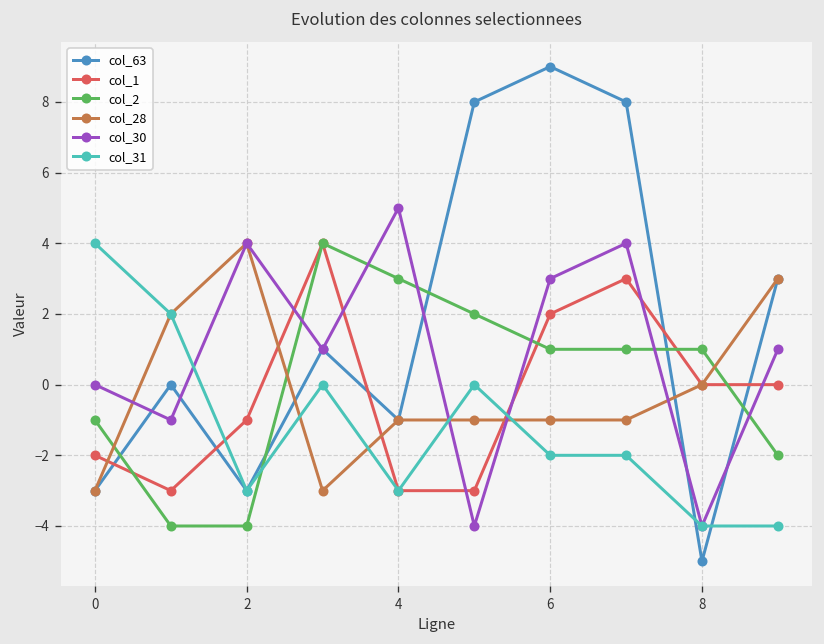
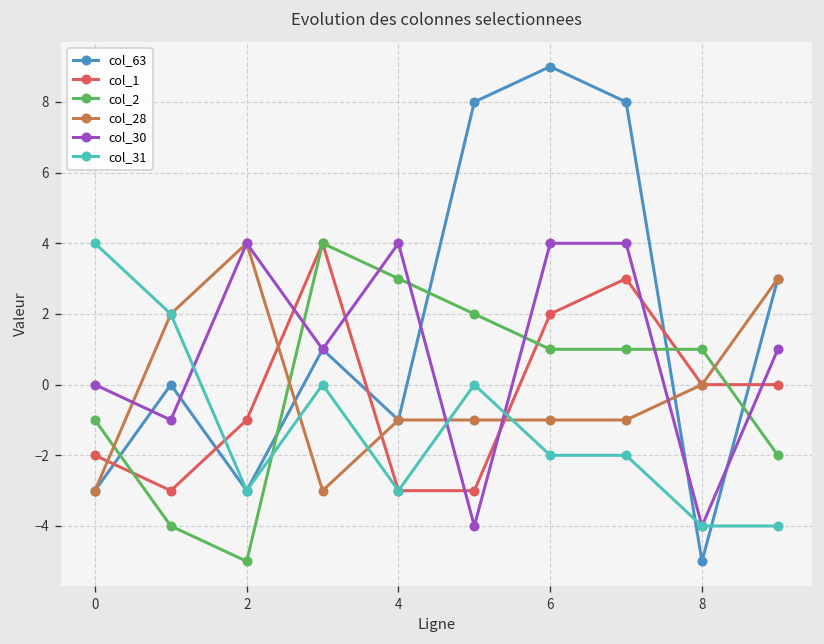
  {
    "col_2": {
      "0": -1,
-     "2": -4,
+     "2": -5,
      "4": 3,
      "6": 1,
      "8": 1
    },
    "col_30": {
      "0": 0,
-     "4": 5,
-     "6": 3
+     "4": 4,
+     "6": 4
    }
  }
